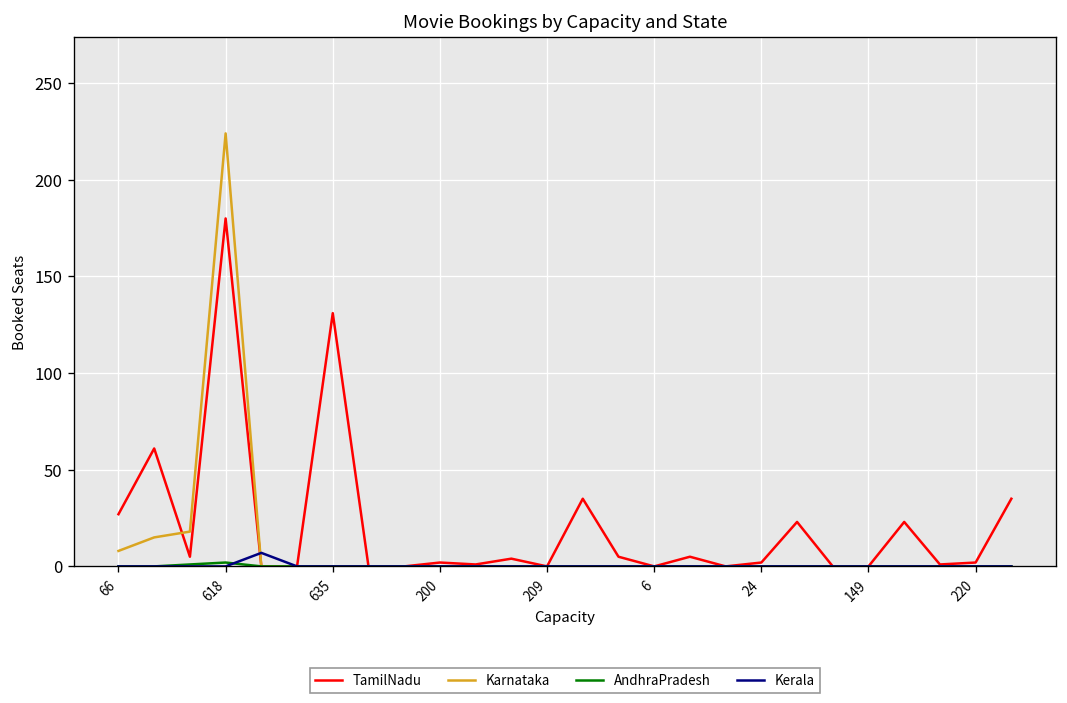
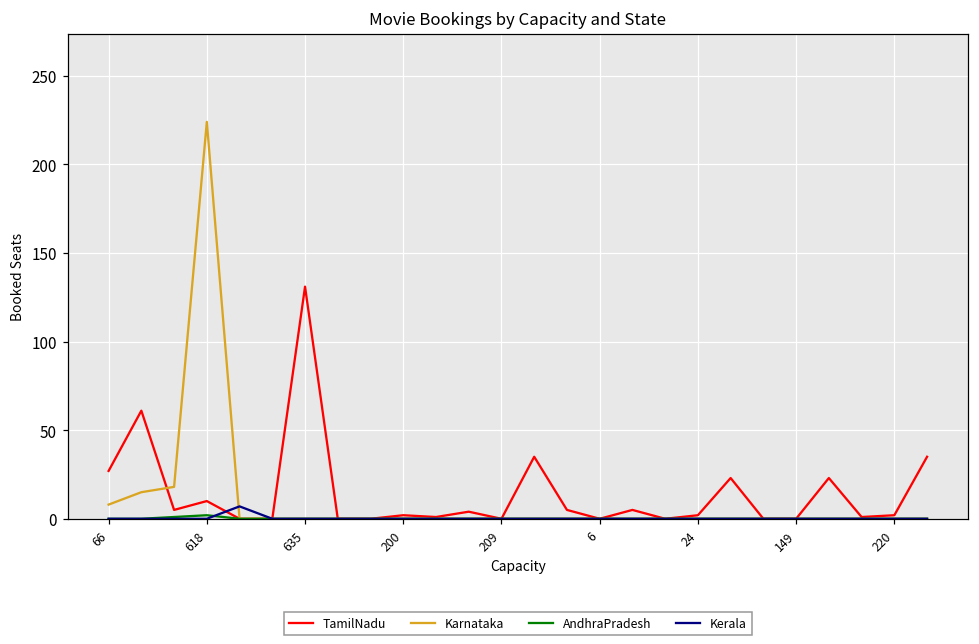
  {
    "TamilNadu": {
      "66": 27,
-     "618": 180,
+     "618": 10,
      "635": 131,
      "200": 2,
      "24": 2,
      "220": 2
    },
    "Karnataka": {
      "66": 8,
      "618": 224
    },
    "AndhraPradesh": {
      "618": 2
    },
    "Kerala": {
      "618": 0
    }
  }
